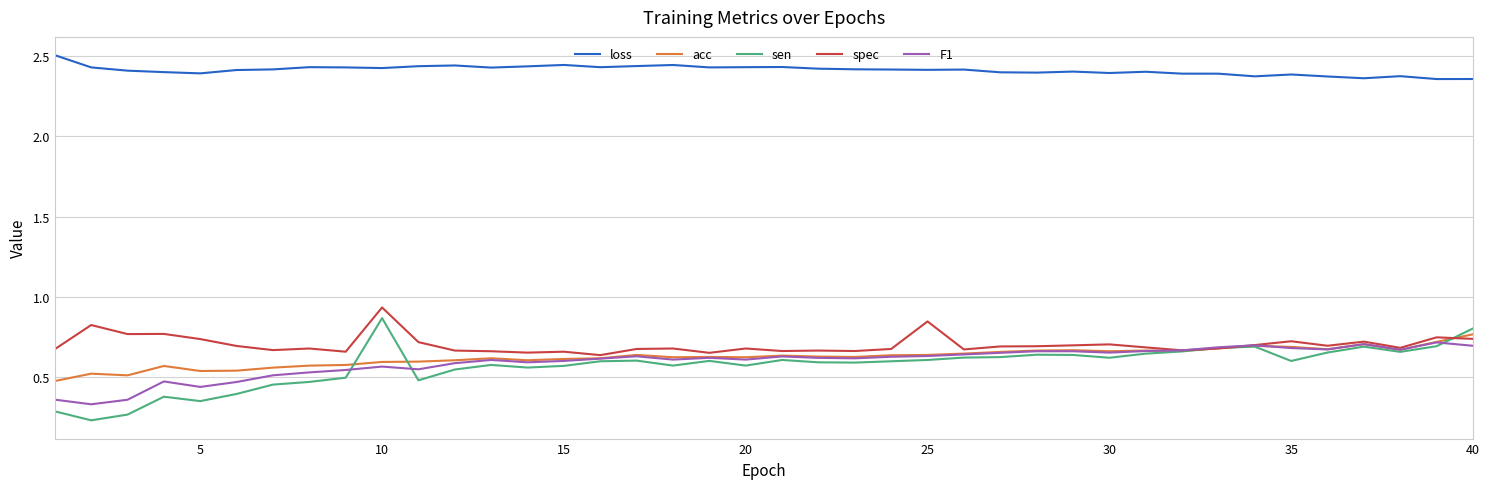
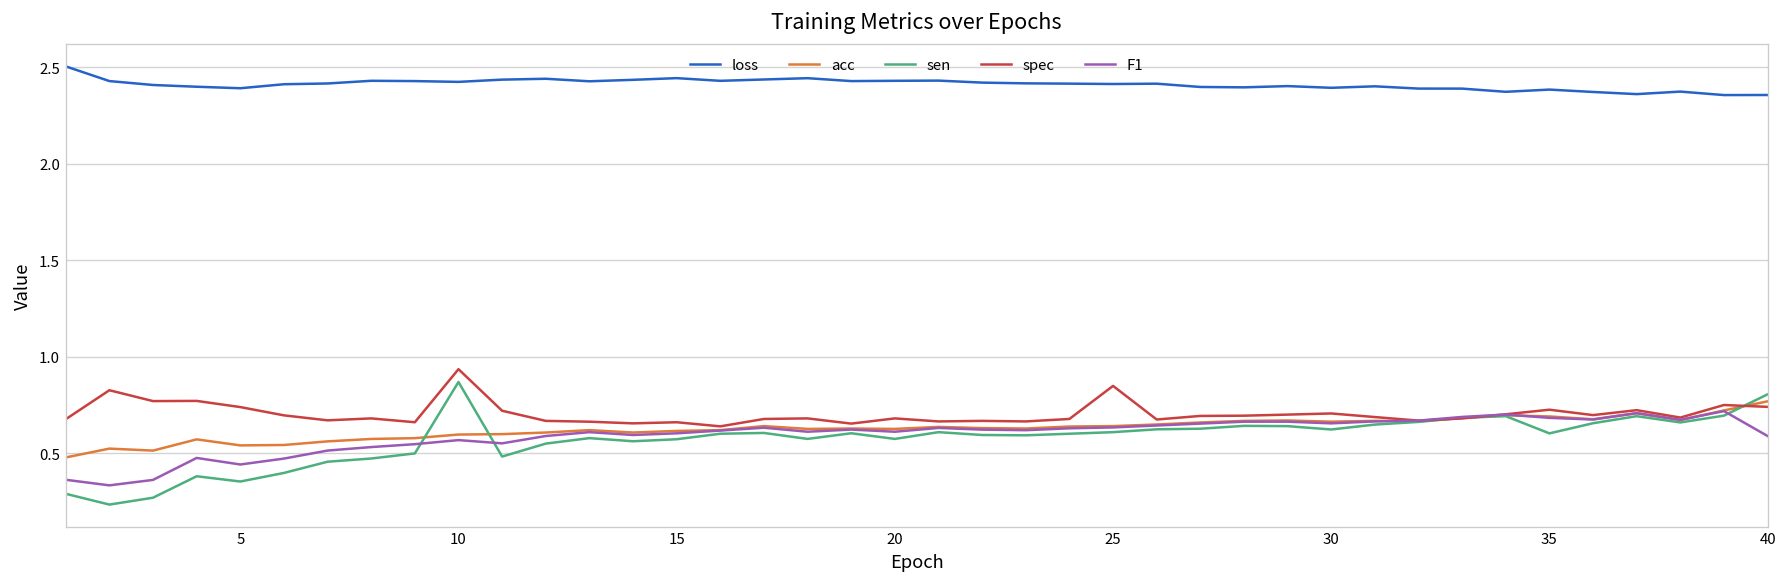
  {
    "loss": {
      "5": 2.39,
      "10": 2.42,
      "15": 2.44,
      "20": 2.43,
      "25": 2.41,
      "30": 2.39,
      "35": 2.38,
      "40": 2.36
    },
    "acc": {
      "5": 0.54,
      "10": 0.60,
      "40": 0.77
    },
    "sen": {
      "5": 0.35,
      "10": 0.87,
      "15": 0.57,
      "20": 0.57,
      "25": 0.61,
      "30": 0.62,
      "35": 0.60,
      "40": 0.80
    },
    "spec": {
      "5": 0.74,
      "10": 0.93,
      "15": 0.66,
      "20": 0.68,
      "25": 0.85,
      "30": 0.71,
      "35": 0.72,
      "40": 0.74
    },
    "F1": {
      "5": 0.44,
      "10": 0.57,
-     "40": 0.70
+     "40": 0.59
    }
  }
